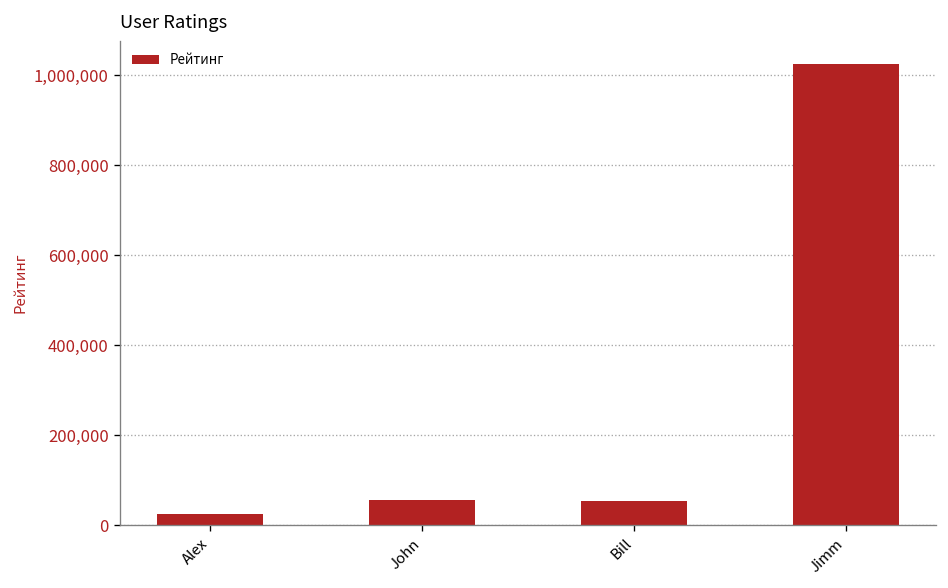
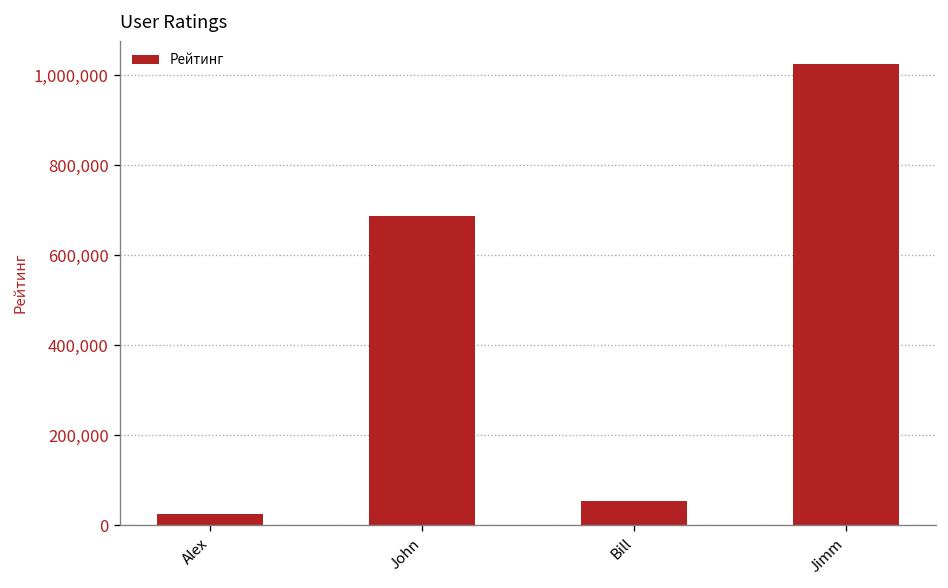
  {
    "Alex": "30,000",
-   "John": "60,000",
+   "John": "690,000",
    "Bill": "50,000",
    "Jimm": "1,030,000"
  }
